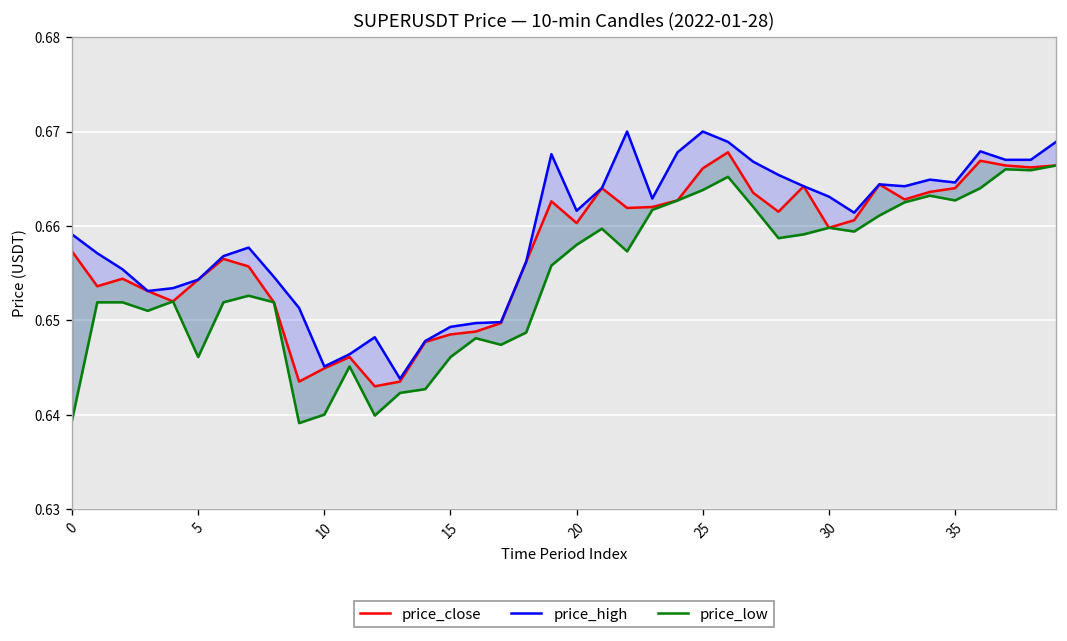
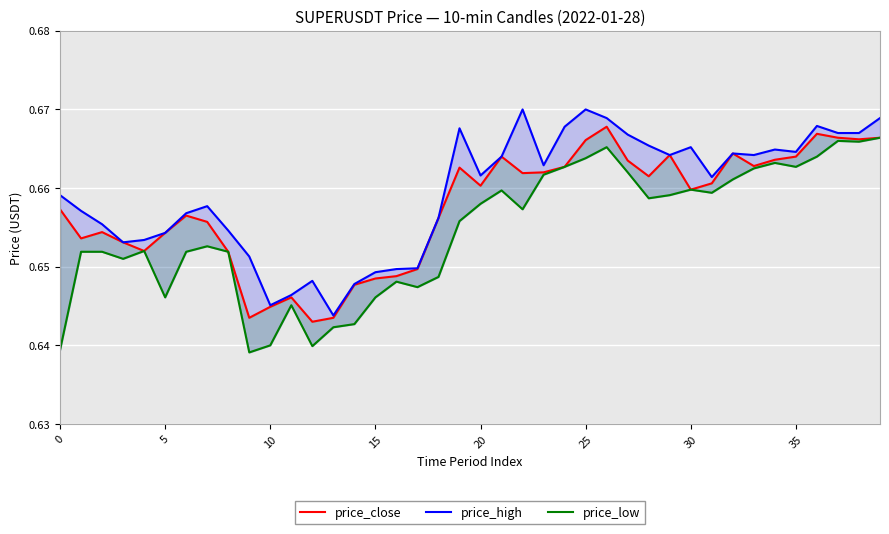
  {
    "price_close": {
      "0": 0.657,
      "15": 0.649,
      "20": 0.660,
      "25": 0.666,
      "35": 0.664
    },
    "price_high": {
      "0": 0.659,
      "15": 0.649,
      "20": 0.662,
      "25": 0.670,
-     "30": 0.663,
+     "30": 0.665,
      "35": 0.665
    },
    "price_low": {
      "0": 0.639,
      "5": 0.646,
      "10": 0.640,
      "15": 0.646,
      "20": 0.658,
      "25": 0.664,
      "35": 0.663
    }
  }
